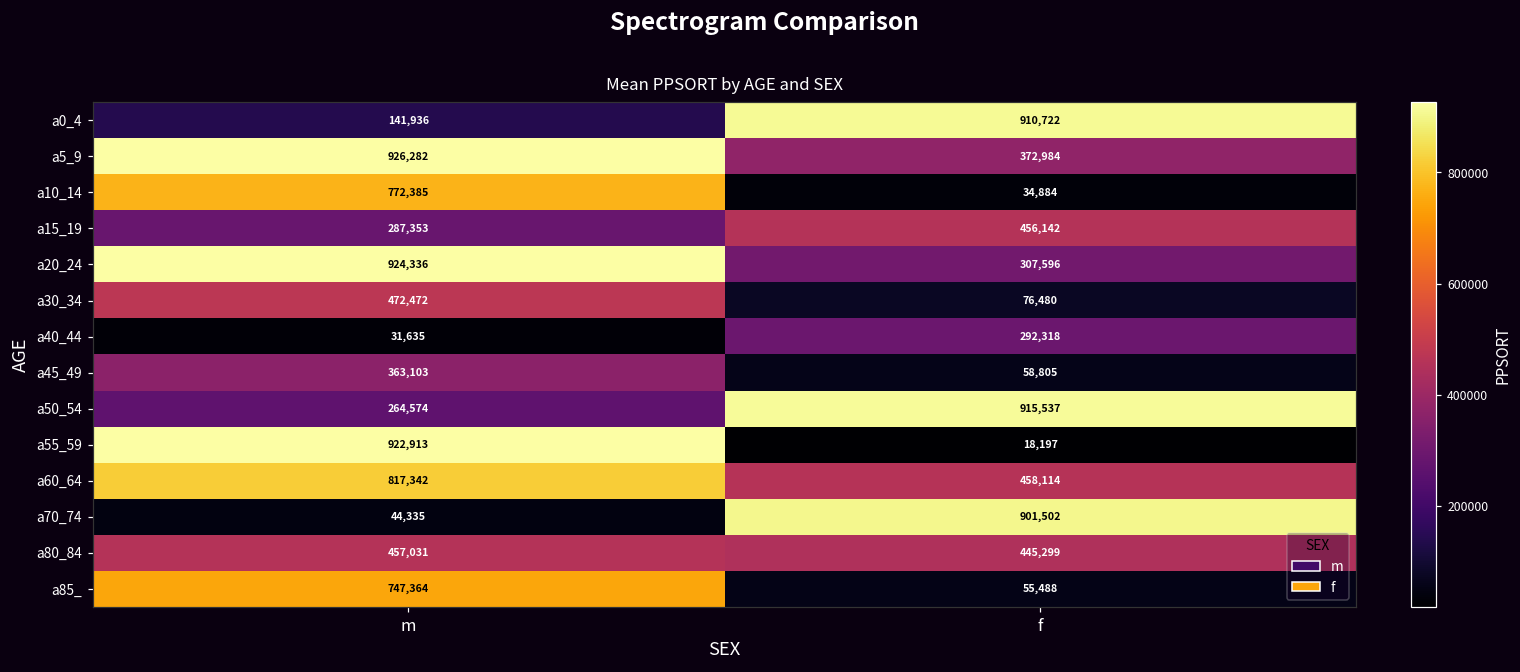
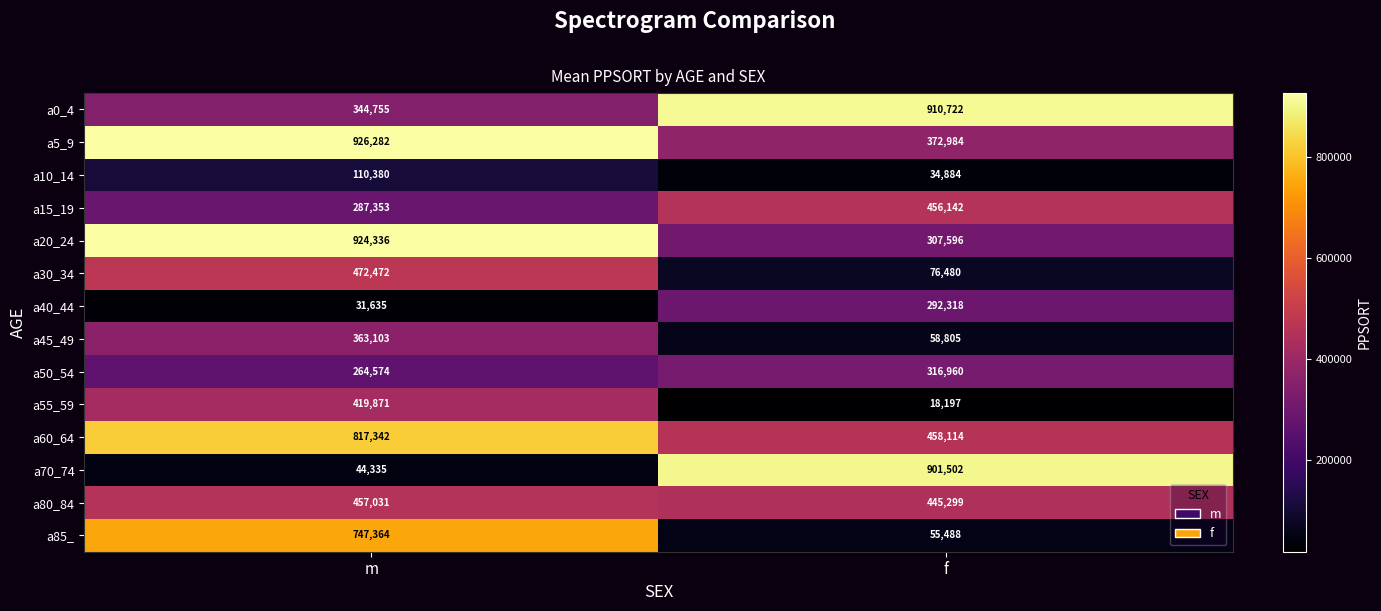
  {
    "a0_4": {
-     "m": "141,936",
+     "m": "344,755",
      "f": "910,722"
    },
    "a5_9": {
      "m": "926,282",
      "f": "372,984"
    },
    "a10_14": {
-     "m": "772,385",
+     "m": "110,380",
      "f": "34,884"
    },
    "a15_19": {
      "m": "287,353",
      "f": "456,142"
    },
    "a20_24": {
      "m": "924,336",
      "f": "307,596"
    },
    "a30_34": {
      "m": "472,472",
      "f": "76,480"
    },
    "a40_44": {
      "m": "31,635",
      "f": "292,318"
    },
    "a45_49": {
      "m": "363,103",
      "f": "58,805"
    },
    "a50_54": {
      "m": "264,574",
-     "f": "915,537"
+     "f": "316,960"
    },
    "a55_59": {
-     "m": "922,913",
+     "m": "419,871",
      "f": "18,197"
    },
    "a60_64": {
      "m": "817,342",
      "f": "458,114"
    },
    "a70_74": {
      "m": "44,335",
      "f": "901,502"
    },
    "a80_84": {
      "m": "457,031",
      "f": "445,299"
    },
    "a85_": {
      "m": "747,364",
      "f": "55,488"
    }
  }
